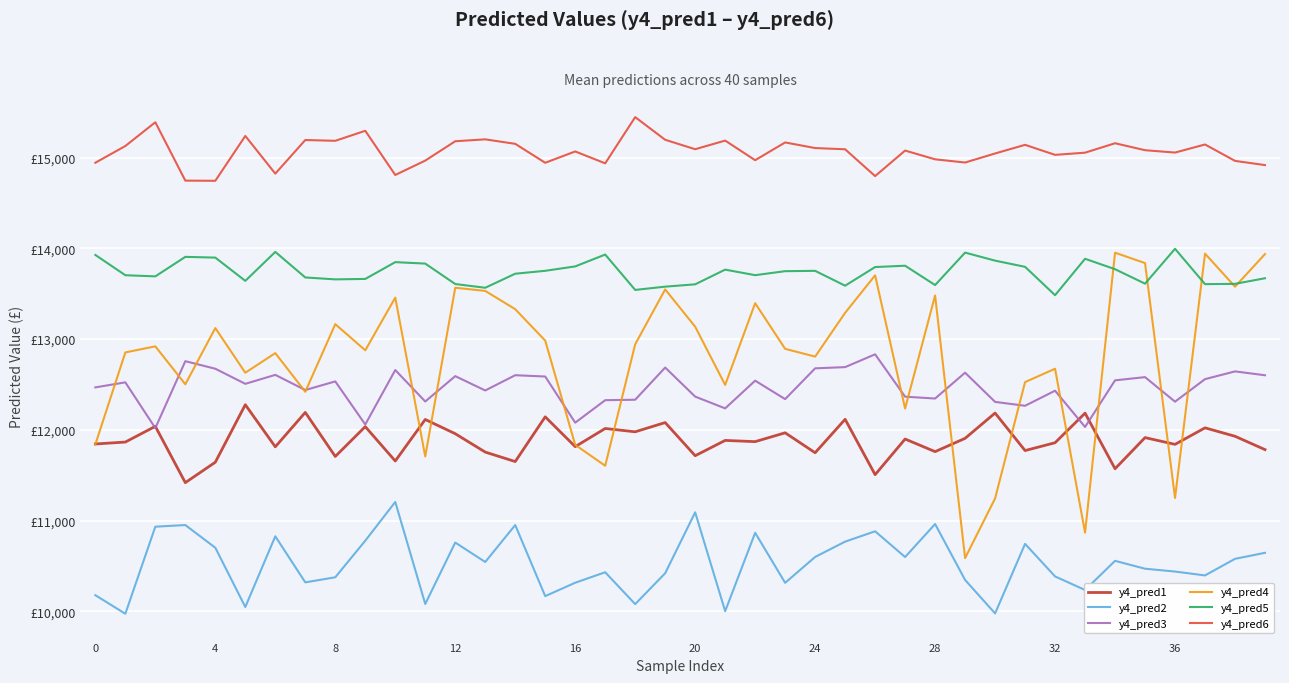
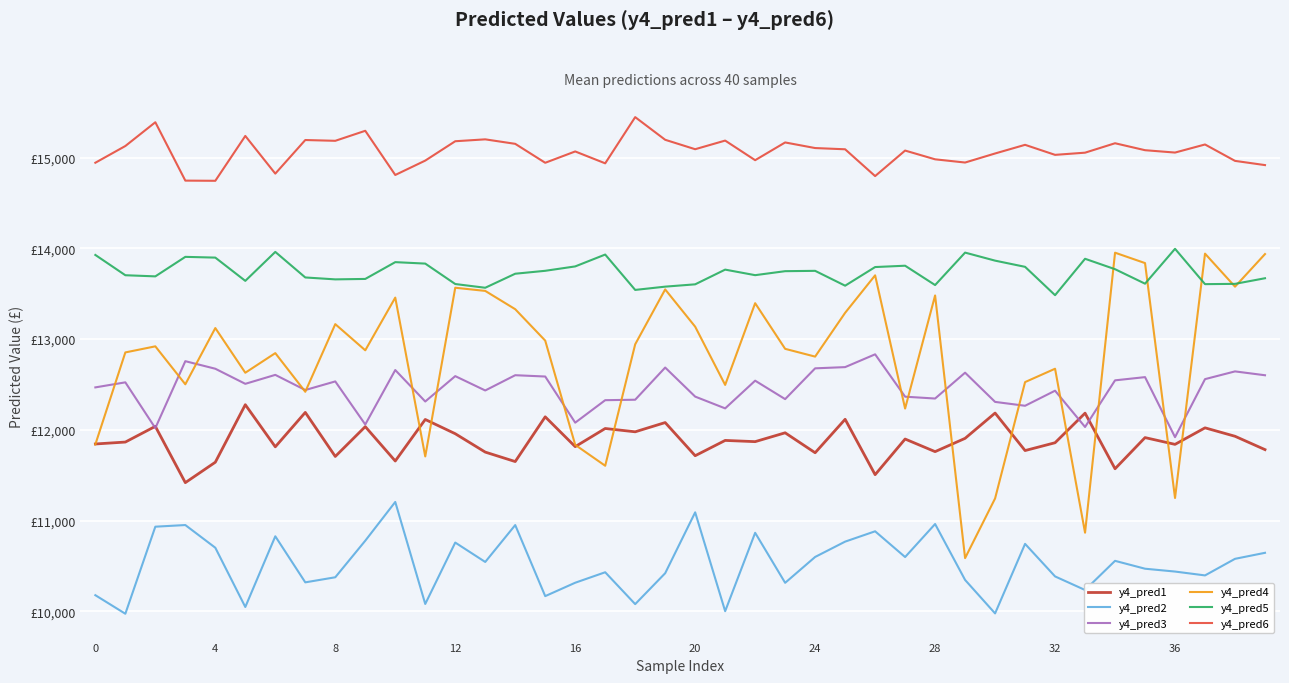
  {
    "y4_pred2": {
      "0": "£10,200",
      "4": "£10,700",
      "8": "£10,400",
      "12": "£10,800",
      "16": "£10,300",
      "20": "£11,100",
      "24": "£10,600",
      "28": "£11,000",
      "32": "£10,400",
      "36": "£10,400"
    },
    "y4_pred3": {
      "0": "£12,500",
      "4": "£12,700",
      "8": "£12,500",
      "12": "£12,600",
      "16": "£12,100",
      "20": "£12,400",
      "24": "£12,700",
      "28": "£12,300",
      "32": "£12,400",
-     "36": "£12,300"
+     "36": "£11,900"
    },
    "y4_pred4": {
      "4": "£13,100",
      "8": "£13,200",
      "12": "£13,600",
      "20": "£13,100",
      "24": "£12,800",
      "28": "£13,500",
      "32": "£12,700",
      "36": "£11,200"
    },
    "y4_pred5": {
      "0": "£13,900",
      "4": "£13,900",
      "8": "£13,700",
      "12": "£13,600",
      "16": "£13,800",
      "20": "£13,600",
      "24": "£13,800",
      "28": "£13,600",
      "32": "£13,500",
      "36": "£14,000"
    }
  }
